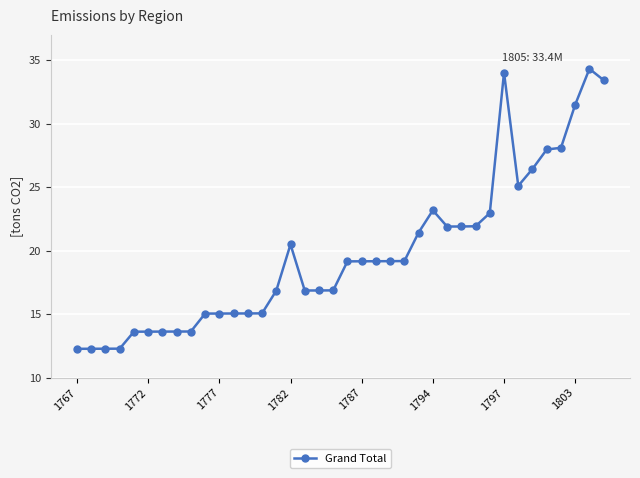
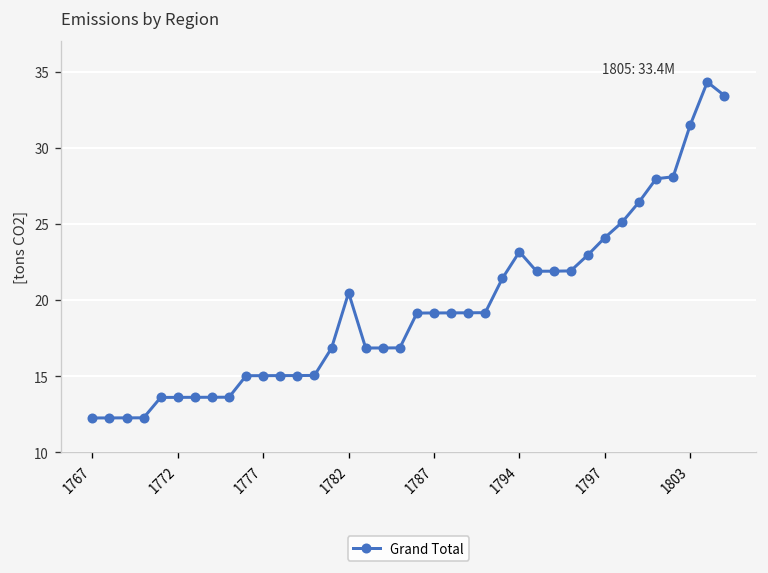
  {
    "1767": 12.3,
    "1772": 13.6,
    "1777": 15.0,
    "1782": 20.5,
    "1787": 19.2,
    "1794": 23.2,
-   "1797": 34.0,
+   "1797": 24.1,
    "1803": 31.5
  }
